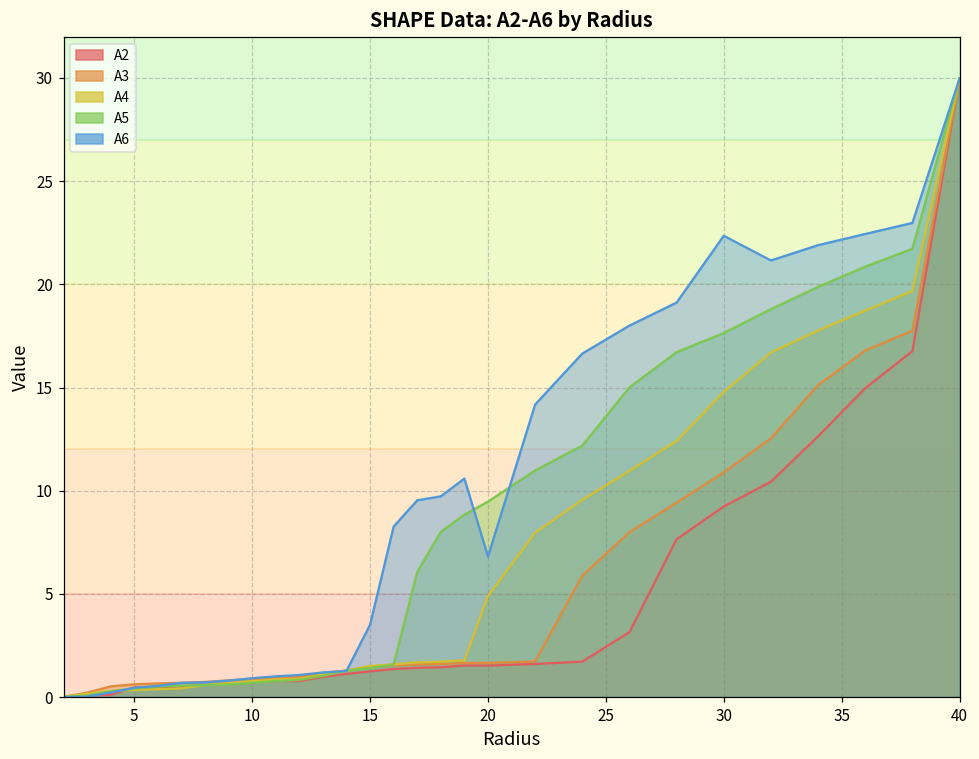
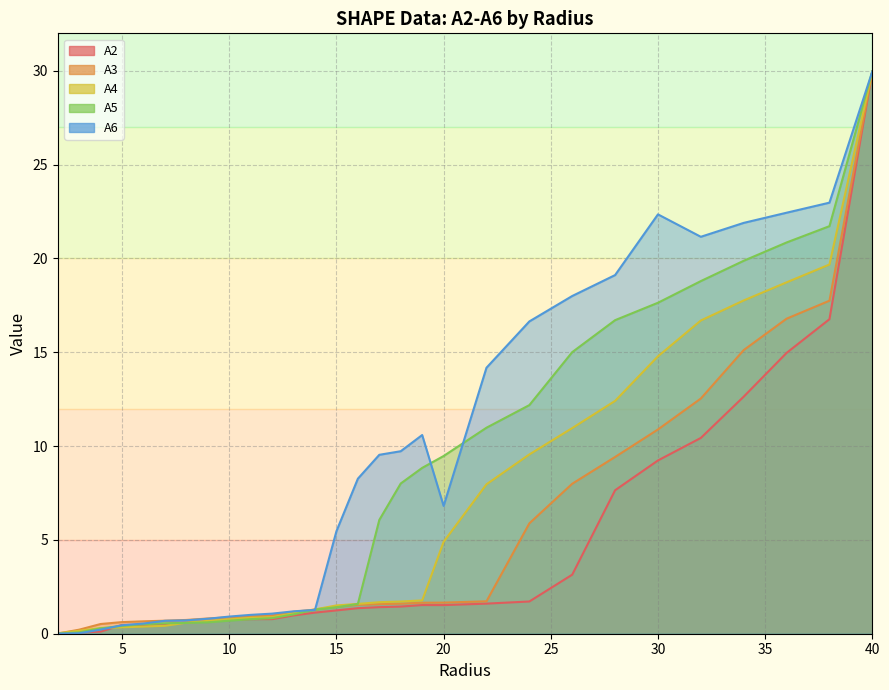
  {
    "A6": {
-     "15": 3.5,
+     "15": 5.5,
      "20": 6.8,
      "30": 22.4
    }
  }
